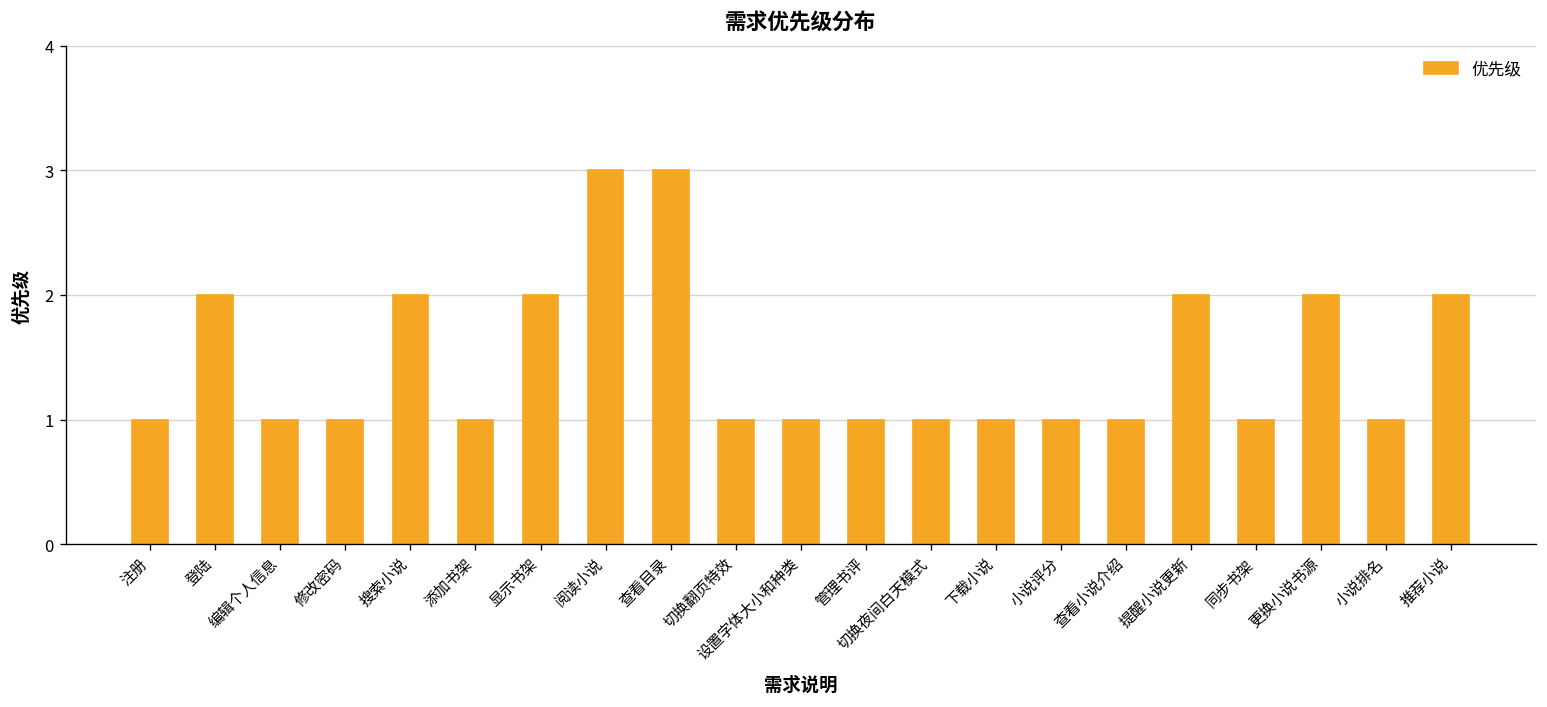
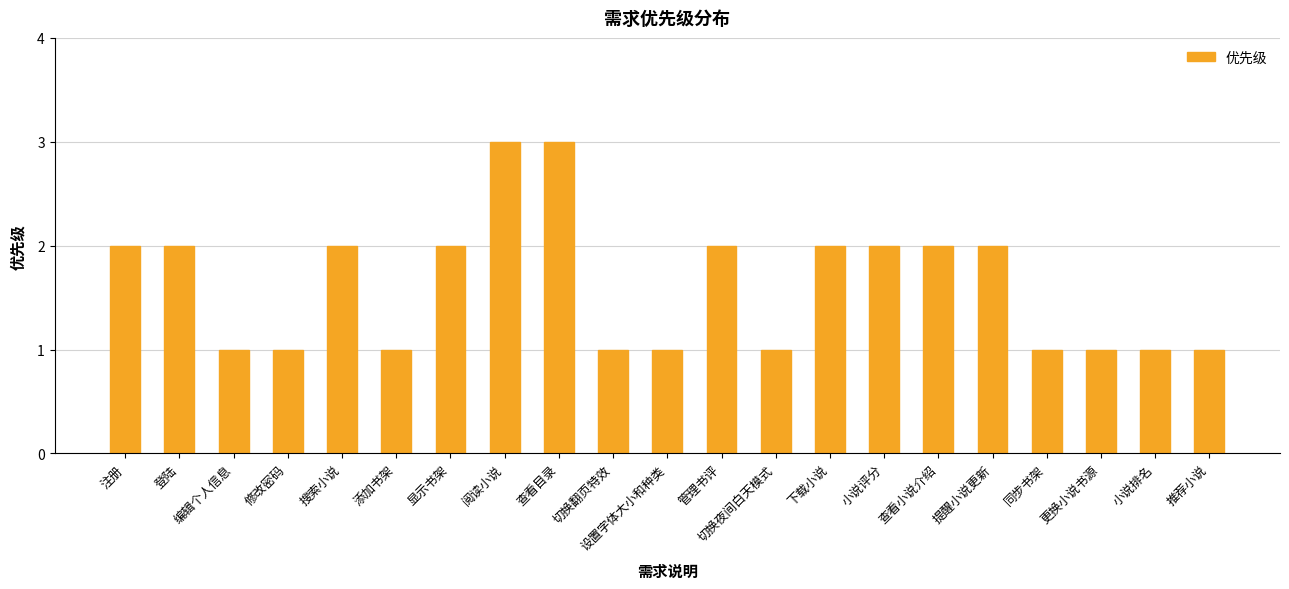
  {
-   "注册": 1,
+   "注册": 2,
    "登陆": 2,
    "编辑个人信息": 1,
    "修改密码": 1,
    "搜索小说": 2,
    "添加书架": 1,
    "显示书架": 2,
    "阅读小说": 3,
    "查看目录": 3,
    "切换翻页特效": 1,
    "设置字体大小和种类": 1,
-   "管理书评": 1,
+   "管理书评": 2,
    "切换夜间白天模式": 1,
-   "下载小说": 1,
-   "小说评分": 1,
-   "查看小说介绍": 1,
+   "下载小说": 2,
+   "小说评分": 2,
+   "查看小说介绍": 2,
    "提醒小说更新": 2,
    "同步书架": 1,
-   "更换小说书源": 2,
+   "更换小说书源": 1,
    "小说排名": 1,
-   "推荐小说": 2
+   "推荐小说": 1
  }
